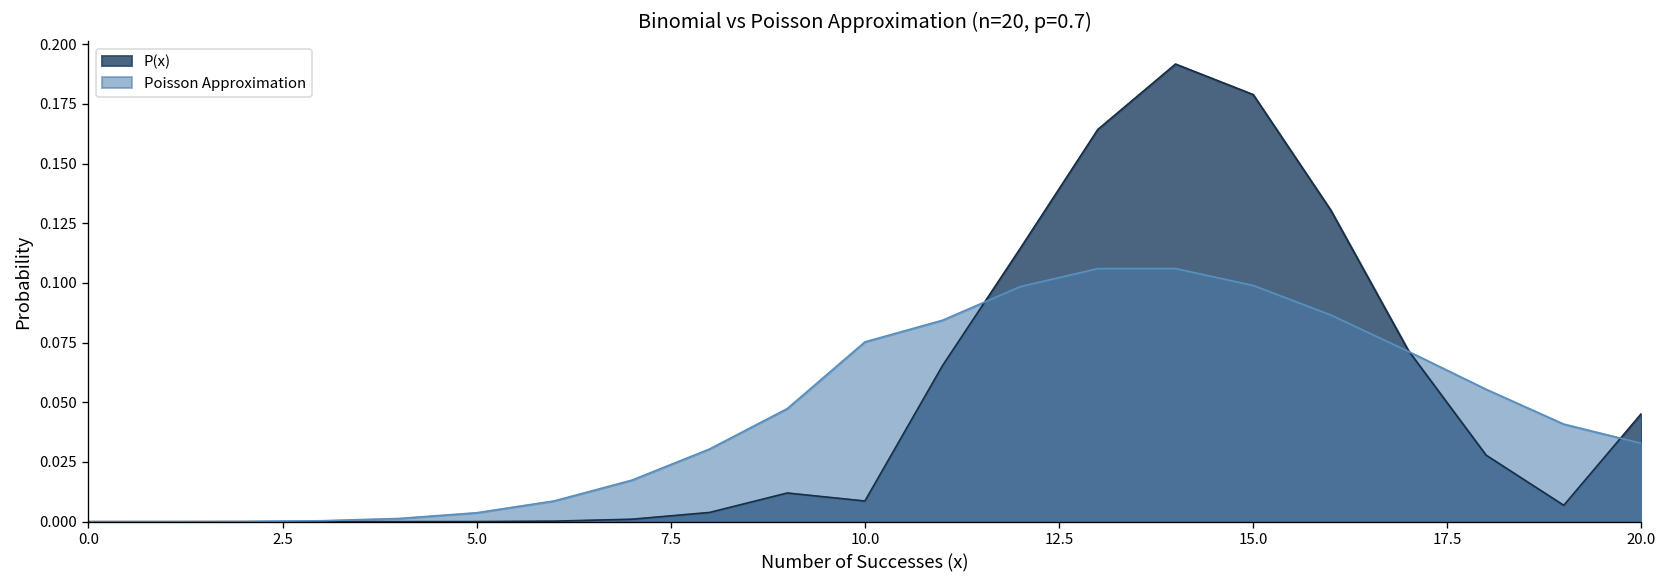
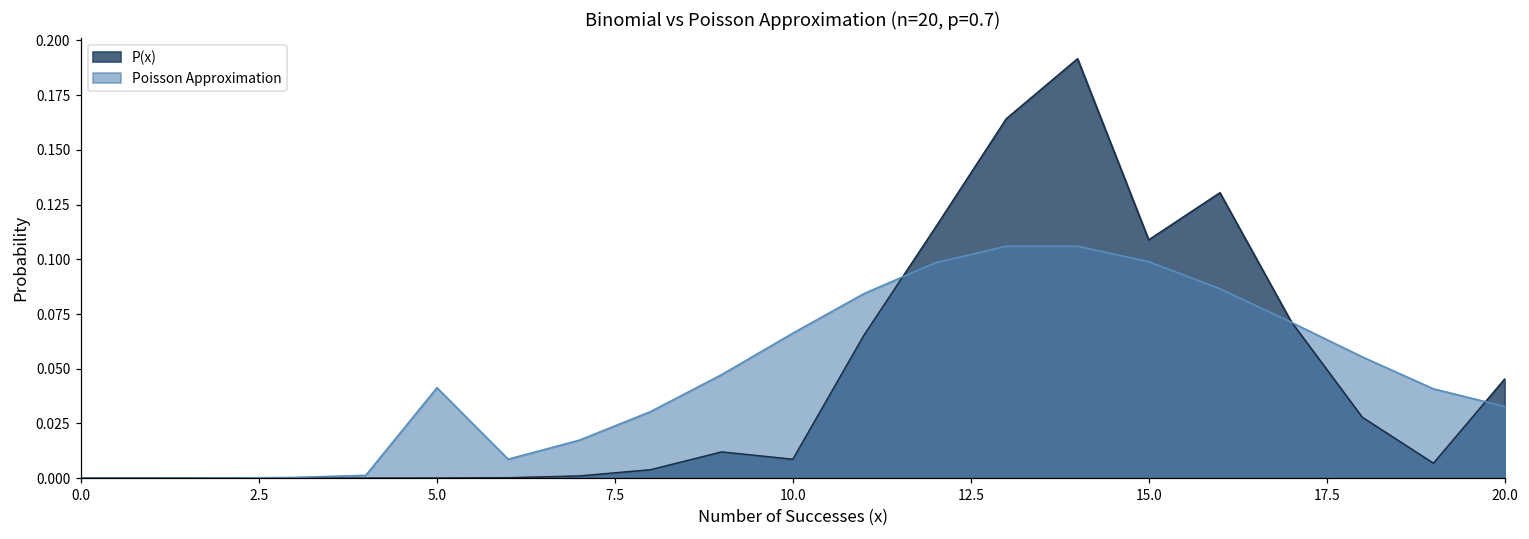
  {
    "P(x)": {
      "5.0": 0.000,
      "10.0": 0.009,
-     "15.0": 0.179,
+     "15.0": 0.109,
      "20.0": 0.045
    },
    "Poisson Approximation": {
-     "5.0": 0.004,
-     "10.0": 0.075,
+     "5.0": 0.041,
+     "10.0": 0.066,
      "15.0": 0.099,
      "20.0": 0.033
    }
  }
